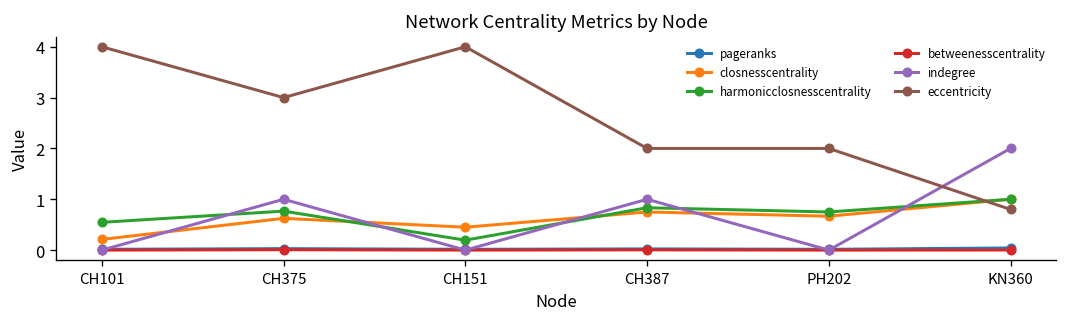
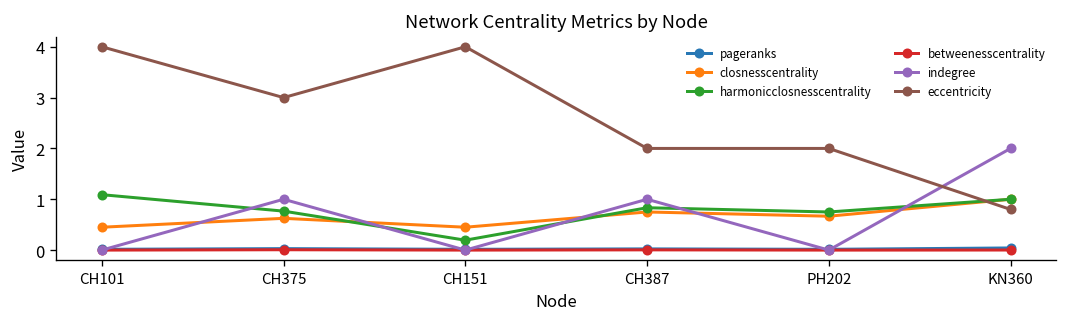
  {
    "closnesscentrality": {
-     "CH101": 0.2,
+     "CH101": 0.5,
      "CH375": 0.6,
      "CH151": 0.5,
      "CH387": 0.8,
      "PH202": 0.7
    },
    "harmonicclosnesscentrality": {
-     "CH101": 0.5,
+     "CH101": 1.1,
      "CH375": 0.8,
      "CH151": 0.2,
      "CH387": 0.8,
      "PH202": 0.8
    },
    "indegree": {
      "CH375": 1.0,
      "CH387": 1.0,
      "KN360": 2.0
    },
    "eccentricity": {
      "CH101": 4.0,
      "CH375": 3.0,
      "CH151": 4.0,
      "CH387": 2.0,
      "PH202": 2.0,
      "KN360": 0.8
    }
  }
